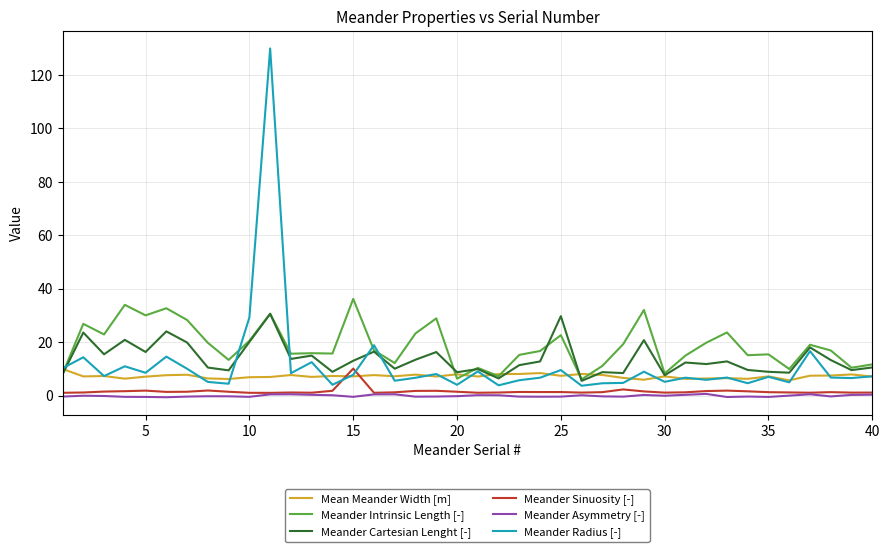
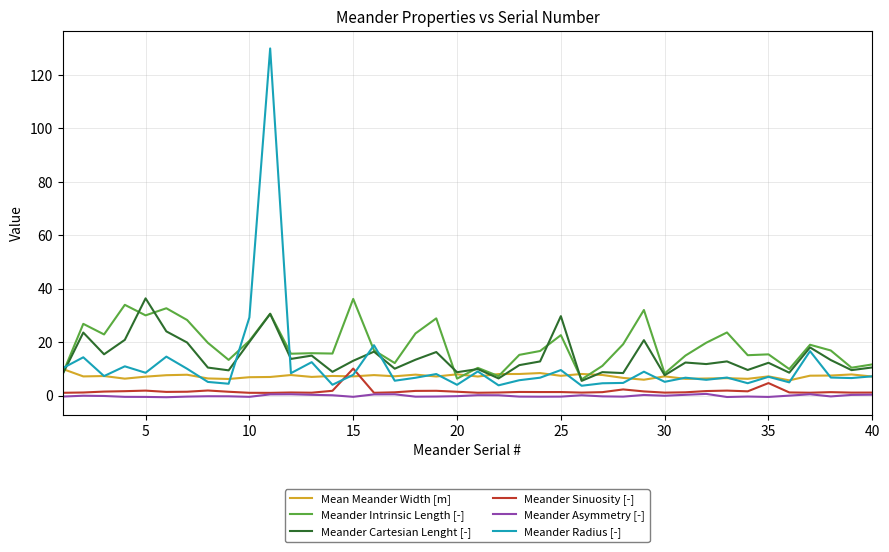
  {
    "Mean Meander Width [m]": {
      "5": 7,
      "10": 7,
      "25": 7
    },
    "Meander Intrinsic Length [-]": {
      "5": 30,
      "15": 36,
      "20": 6,
      "25": 23,
      "35": 15,
      "40": 12
    },
    "Meander Cartesian Lenght [-]": {
-     "5": 16,
+     "5": 36,
      "15": 13,
      "25": 30,
-     "35": 9,
+     "35": 12,
      "40": 11
    },
    "Meander Sinuosity [-]": {
      "5": 2,
      "10": 1,
      "15": 10,
      "20": 1,
      "25": 1,
      "30": 1,
-     "35": 1
+     "35": 5
    },
    "Meander Asymmetry [-]": {
      "5": -1,
      "10": 0,
      "15": 0,
      "20": 0,
      "25": 0,
      "30": 0,
      "35": -1
    },
    "Meander Radius [-]": {
      "5": 9,
      "10": 29,
      "20": 4,
      "25": 10,
      "30": 5
    }
  }
